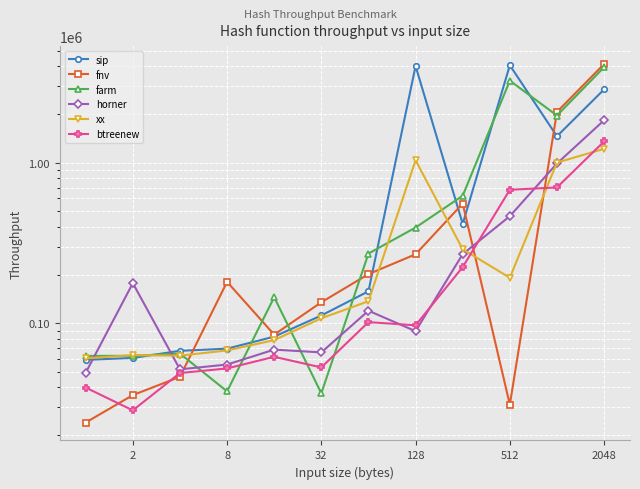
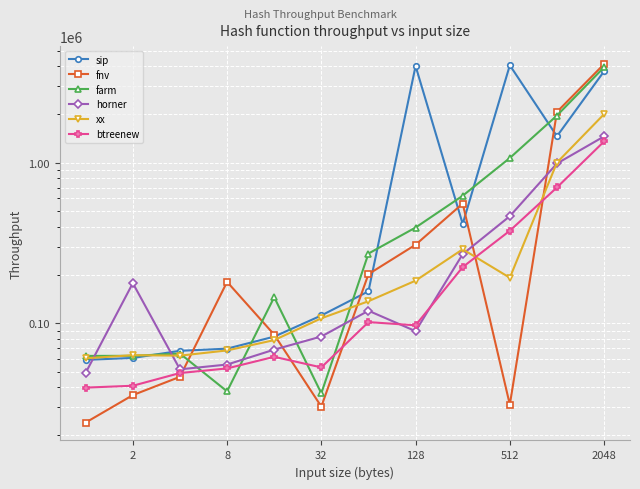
  {
    "sip": {
      "32": 110000,
      "128": 4000000,
      "512": 4000000,
-     "2048": 2900000
+     "2048": 3700000
    },
    "fnv": {
      "2": 36000,
      "8": 180000,
-     "32": 140000,
-     "128": 270000,
+     "32": 30000,
+     "128": 310000,
      "512": 31000,
      "2048": 4100000
    },
    "farm": {
      "8": 38000,
      "32": 37000,
      "128": 390000,
-     "512": 3200000,
+     "512": 1100000,
      "2048": 3900000
    },
    "horner": {
      "2": 180000,
      "8": 55000,
-     "32": 66000,
+     "32": 80000,
      "128": 90000,
      "512": 460000,
-     "2048": 1800000
+     "2048": 1500000
    },
    "xx": {
      "32": 110000,
-     "128": 1000000,
+     "128": 180000,
      "512": 190000,
-     "2048": 1200000
+     "2048": 2000000
    },
    "btreenew": {
-     "2": 29000,
+     "2": 41000,
      "8": 52000,
      "32": 53000,
      "128": 100000,
-     "512": 680000,
+     "512": 380000,
      "2048": 1400000
    }
  }
